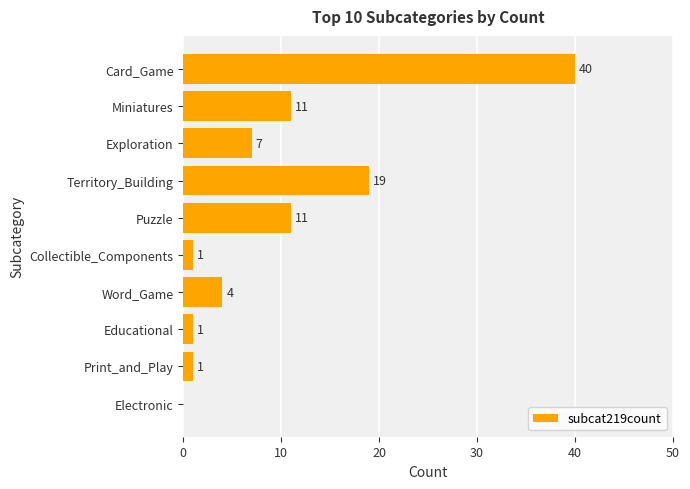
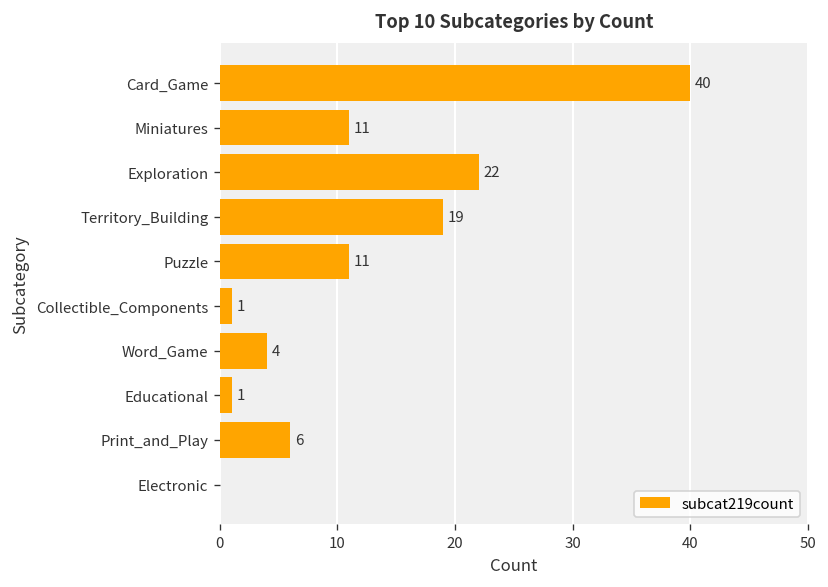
  {
    "Card_Game": 40,
    "Miniatures": 11,
-   "Exploration": 7,
+   "Exploration": 22,
    "Territory_Building": 19,
    "Puzzle": 11,
    "Collectible_Components": 1,
    "Word_Game": 4,
    "Educational": 1,
-   "Print_and_Play": 1
+   "Print_and_Play": 6
  }
